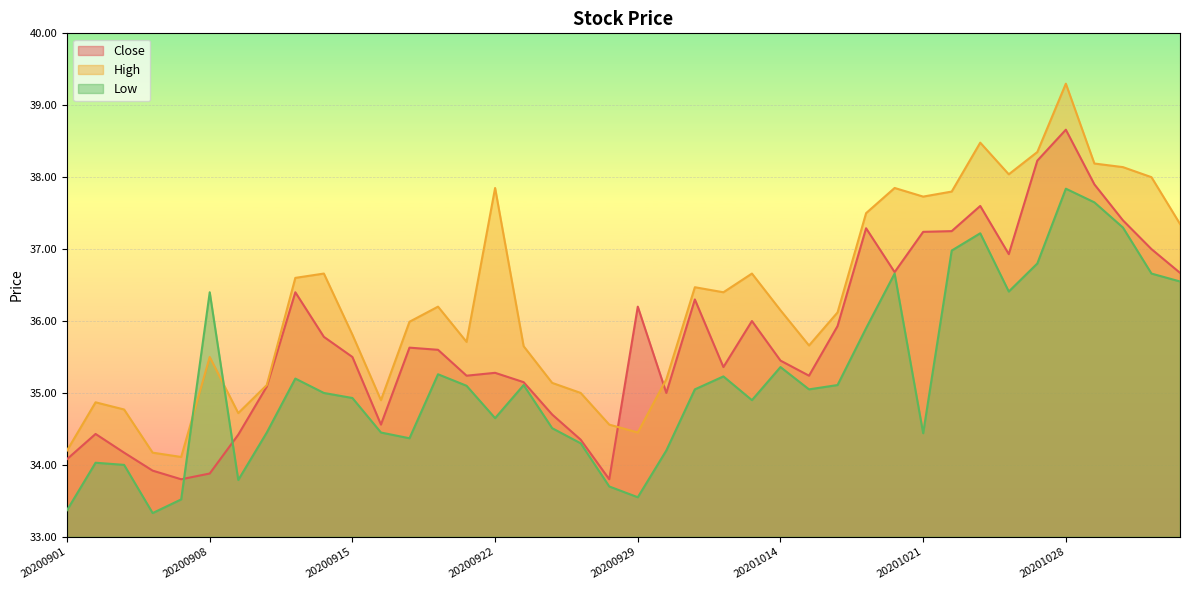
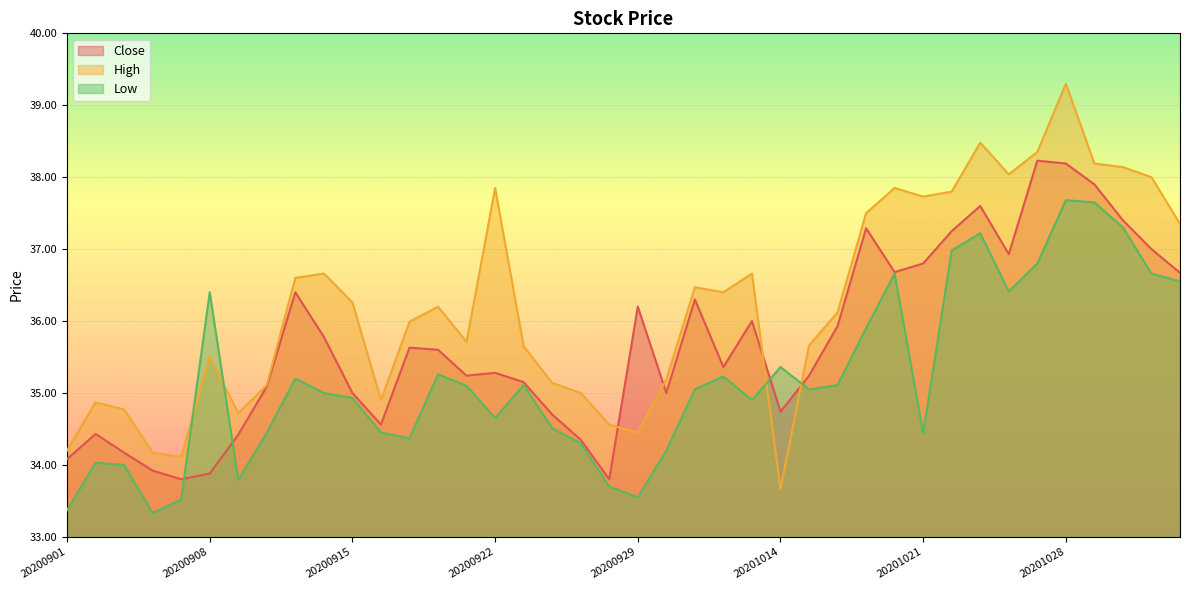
  {
    "Close": {
      "20200901": 34.1,
      "20200908": 33.9,
-     "20200915": 35.5,
+     "20200915": 35.0,
      "20200922": 35.3,
      "20200929": 36.2,
-     "20201014": 35.5,
-     "20201021": 37.2,
-     "20201028": 38.7
+     "20201014": 34.7,
+     "20201021": 36.8,
+     "20201028": 38.2
    },
    "High": {
      "20200901": 34.2,
      "20200908": 35.5,
-     "20200915": 35.8,
+     "20200915": 36.3,
      "20200922": 37.9,
      "20200929": 34.5,
-     "20201014": 36.2,
+     "20201014": 33.7,
      "20201021": 37.7,
      "20201028": 39.3
    },
    "Low": {
      "20200901": 33.4,
      "20200908": 36.4,
      "20200915": 34.9,
      "20200922": 34.7,
      "20200929": 33.6,
      "20201014": 35.4,
      "20201021": 34.4,
-     "20201028": 37.8
+     "20201028": 37.7
    }
  }
